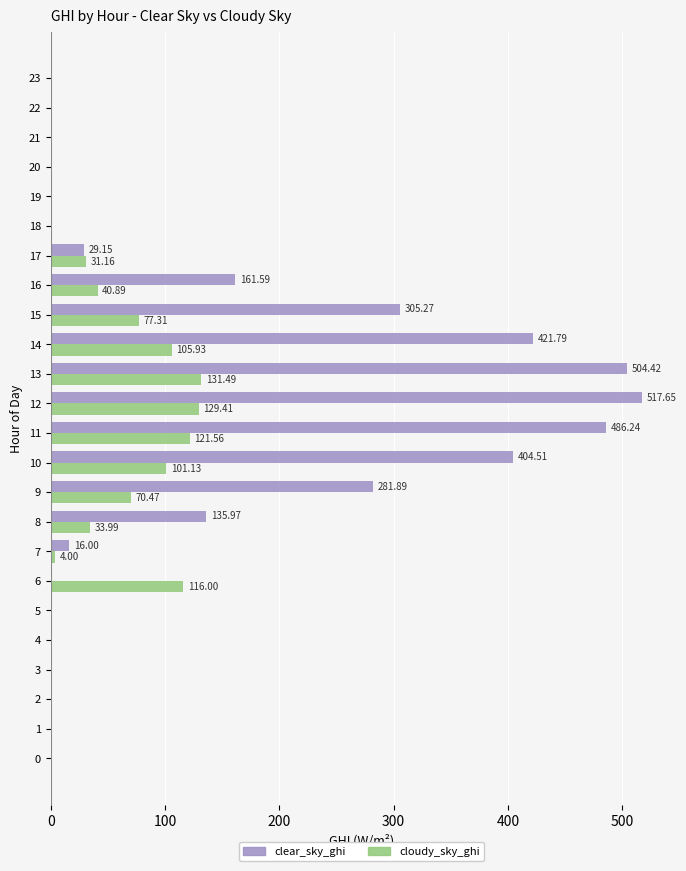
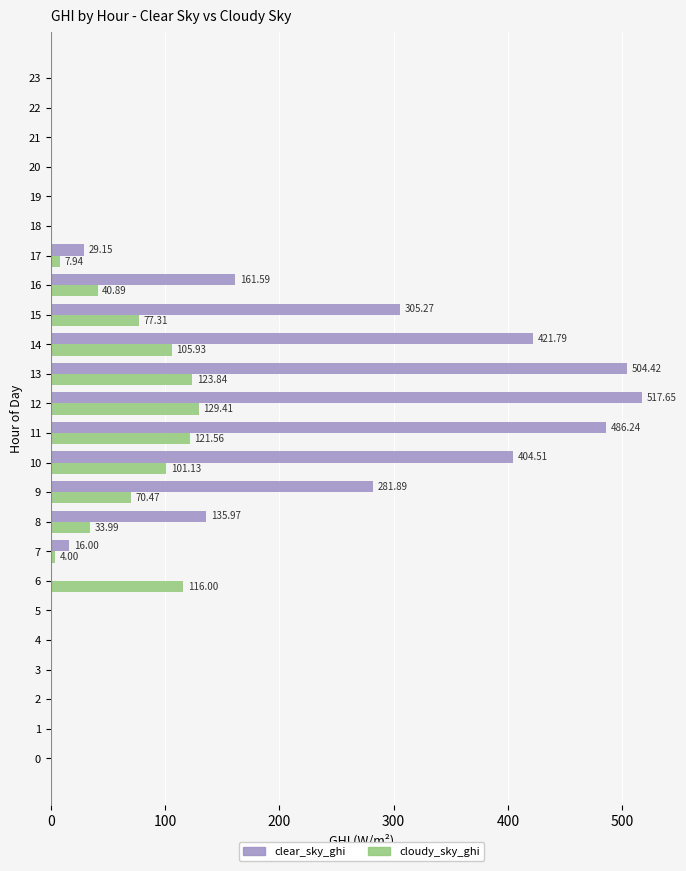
  {
    "clear_sky_ghi": {
      "17": 29.15,
      "16": 161.59,
      "15": 305.27,
      "14": 421.79,
      "13": 504.42,
      "12": 517.65,
      "11": 486.24,
      "10": 404.51,
      "9": 281.89,
      "8": 135.97,
      "7": 16.00
    },
    "cloudy_sky_ghi": {
-     "17": 31.16,
+     "17": 7.94,
      "16": 40.89,
      "15": 77.31,
      "14": 105.93,
-     "13": 131.49,
+     "13": 123.84,
      "12": 129.41,
      "11": 121.56,
      "10": 101.13,
      "9": 70.47,
      "8": 33.99,
      "7": 4.00,
      "6": 116.00
    }
  }
